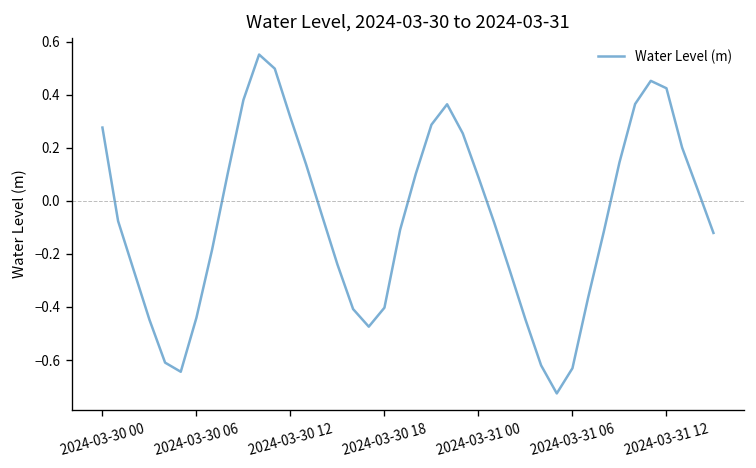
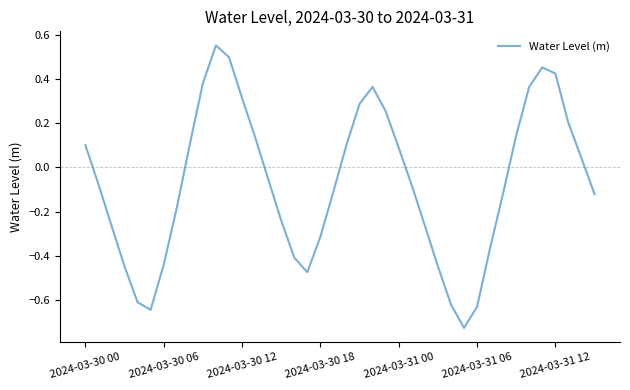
  {
-   "2024-03-30 00": 0.28,
+   "2024-03-30 00": 0.10,
    "2024-03-30 06": -0.44,
    "2024-03-30 12": 0.31,
-   "2024-03-30 18": -0.40,
+   "2024-03-30 18": -0.31,
    "2024-03-31 00": 0.09,
    "2024-03-31 06": -0.63,
    "2024-03-31 12": 0.42
  }
